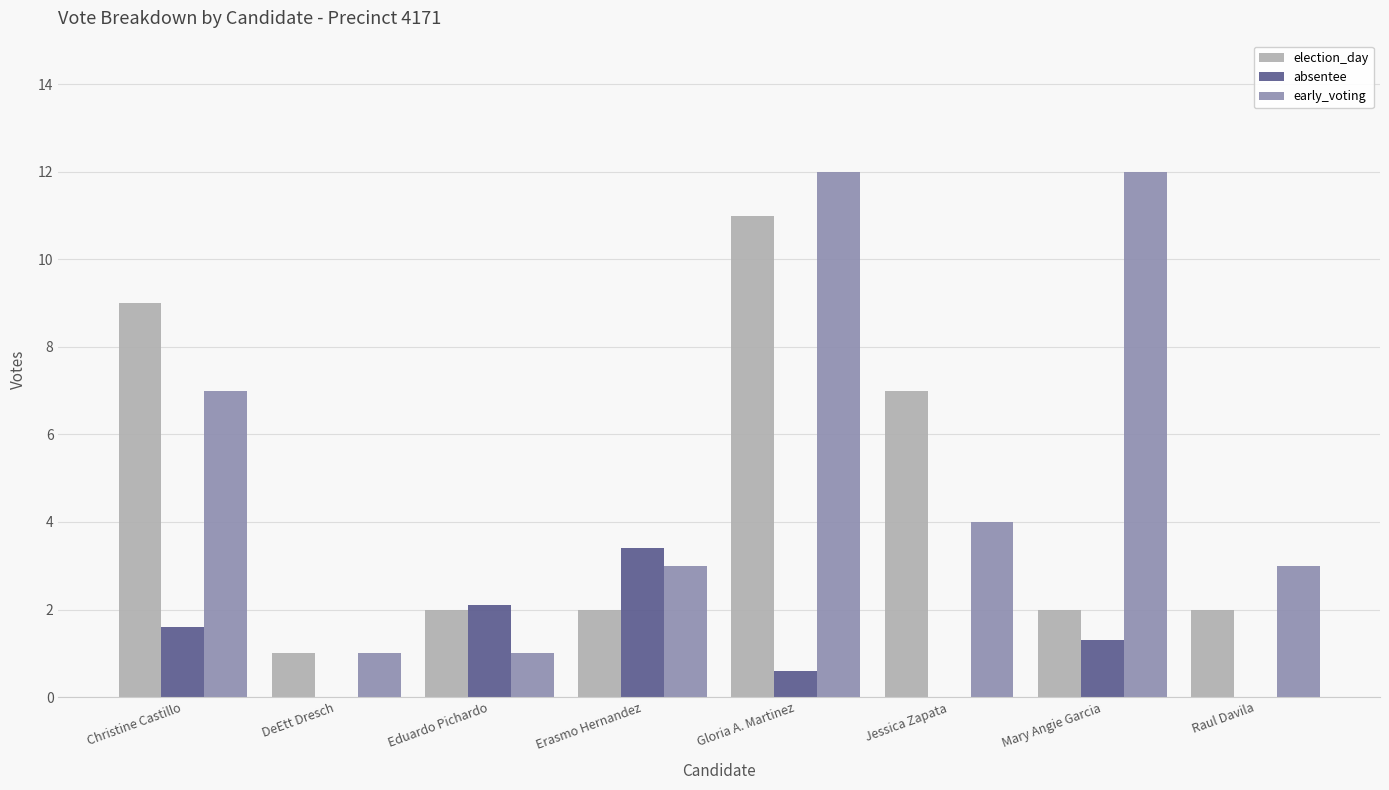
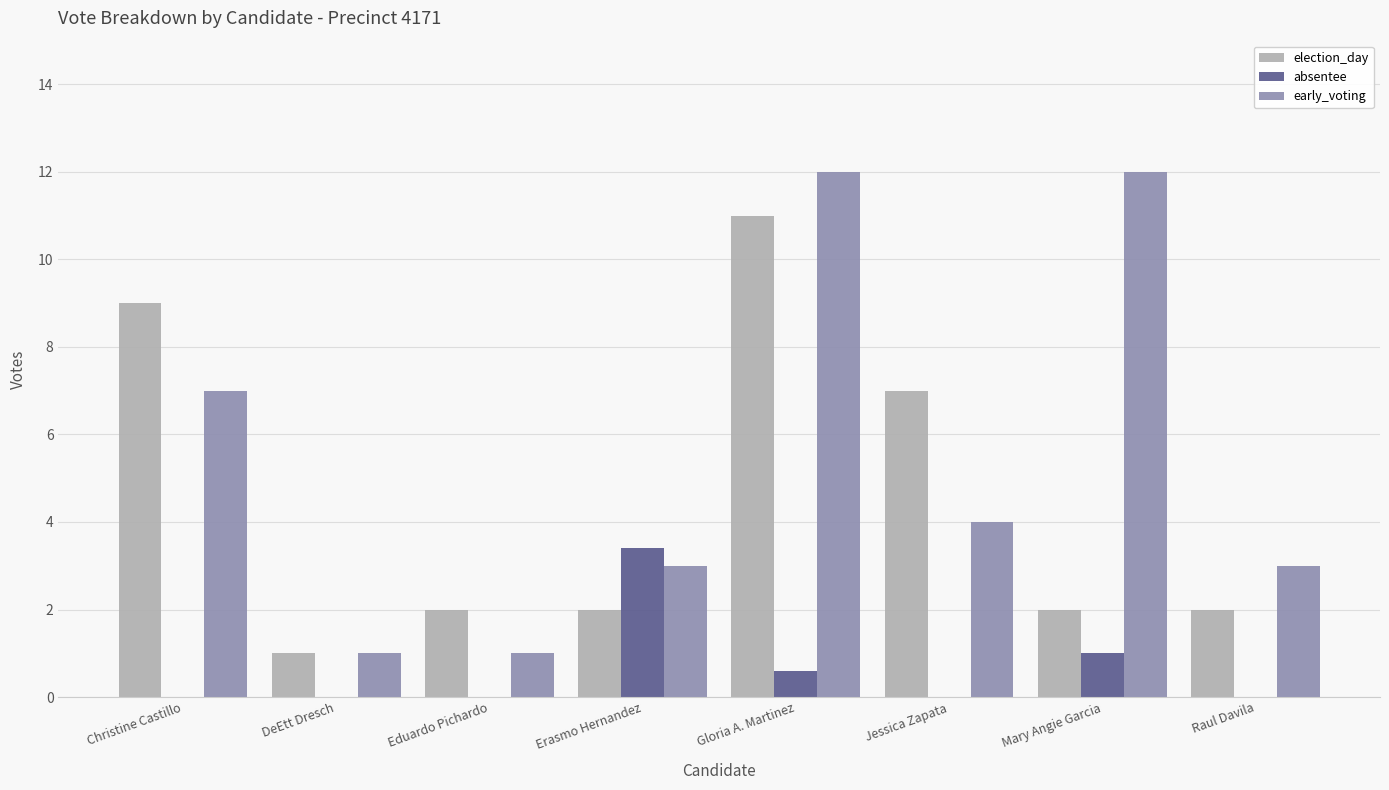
  {
    "absentee": {
-     "Christine Castillo": 1.6,
+     "Christine Castillo": 0.0,
      "DeEtt Dresch": 0.0,
-     "Eduardo Pichardo": 2.1,
+     "Eduardo Pichardo": 0.0,
      "Erasmo Hernandez": 3.4,
      "Gloria A. Martinez": 0.6,
      "Jessica Zapata": 0.0,
-     "Mary Angie Garcia": 1.3,
+     "Mary Angie Garcia": 1.0,
      "Raul Davila": 0.0
    }
  }
